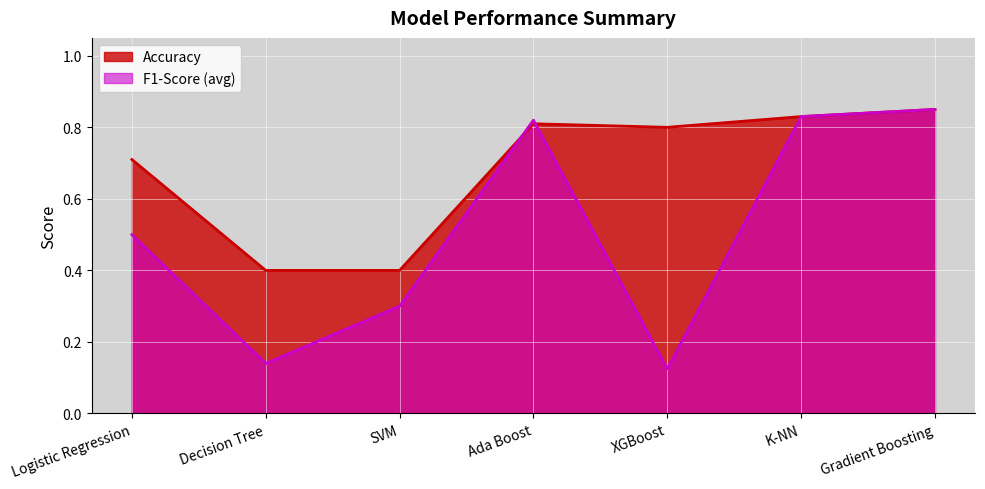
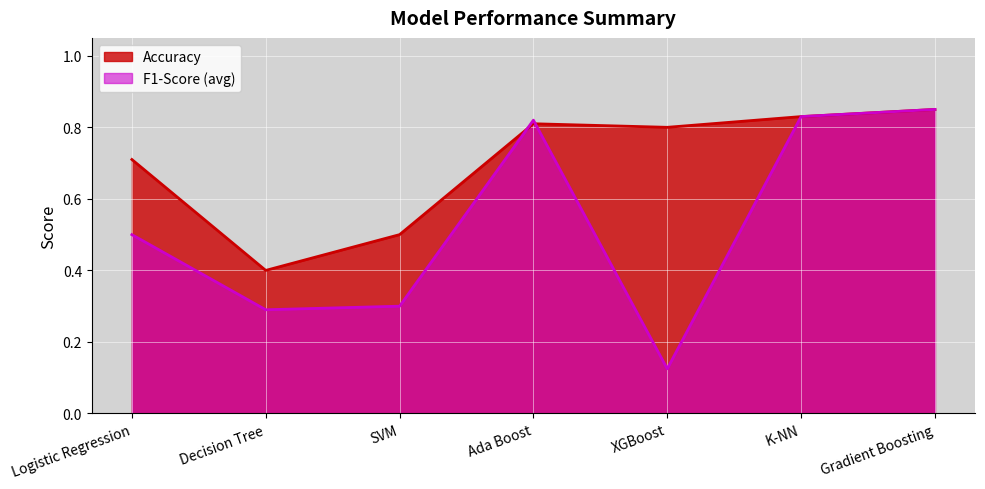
  {
    "Accuracy": {
      "Logistic Regression": 0.71,
      "Decision Tree": 0.4,
-     "SVM": 0.4,
+     "SVM": 0.5,
      "Ada Boost": 0.81,
      "XGBoost": 0.8
    },
    "F1-Score (avg)": {
      "Logistic Regression": 0.50,
-     "Decision Tree": 0.14,
+     "Decision Tree": 0.29,
      "SVM": 0.30,
      "Ada Boost": 0.82,
      "XGBoost": 0.13
    }
  }
